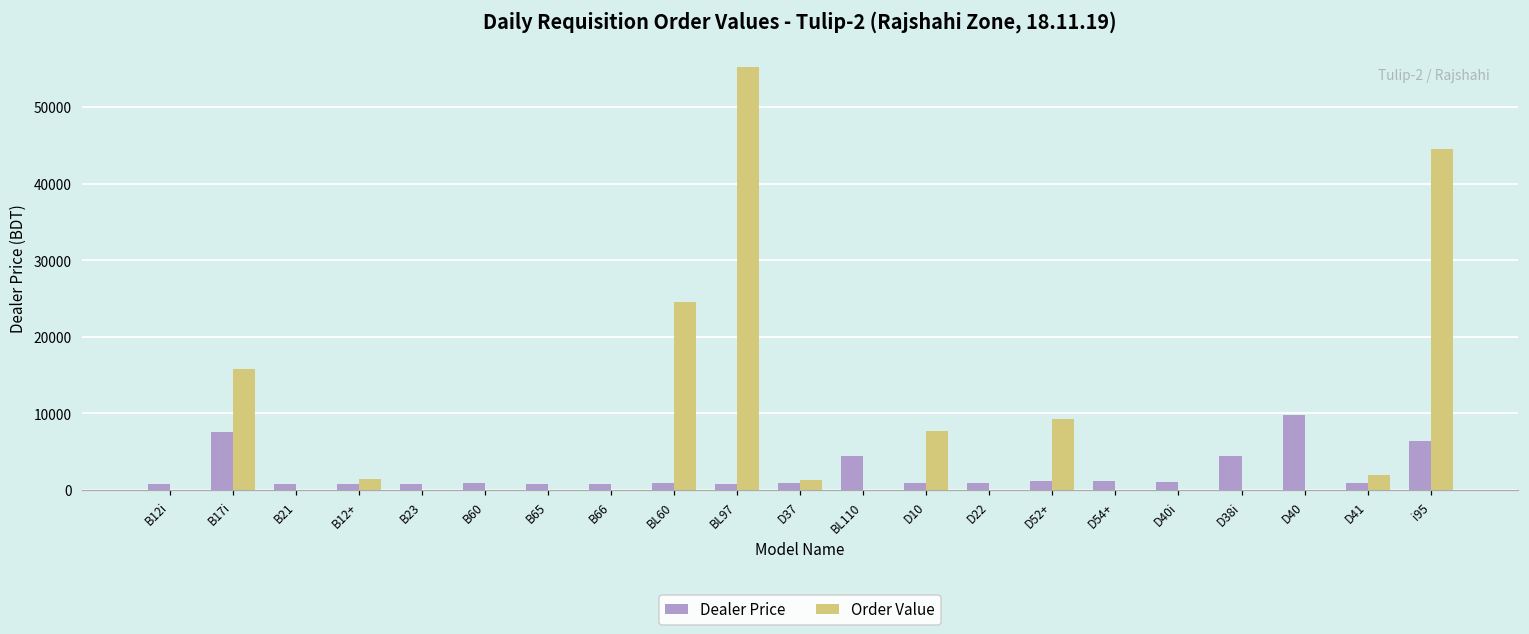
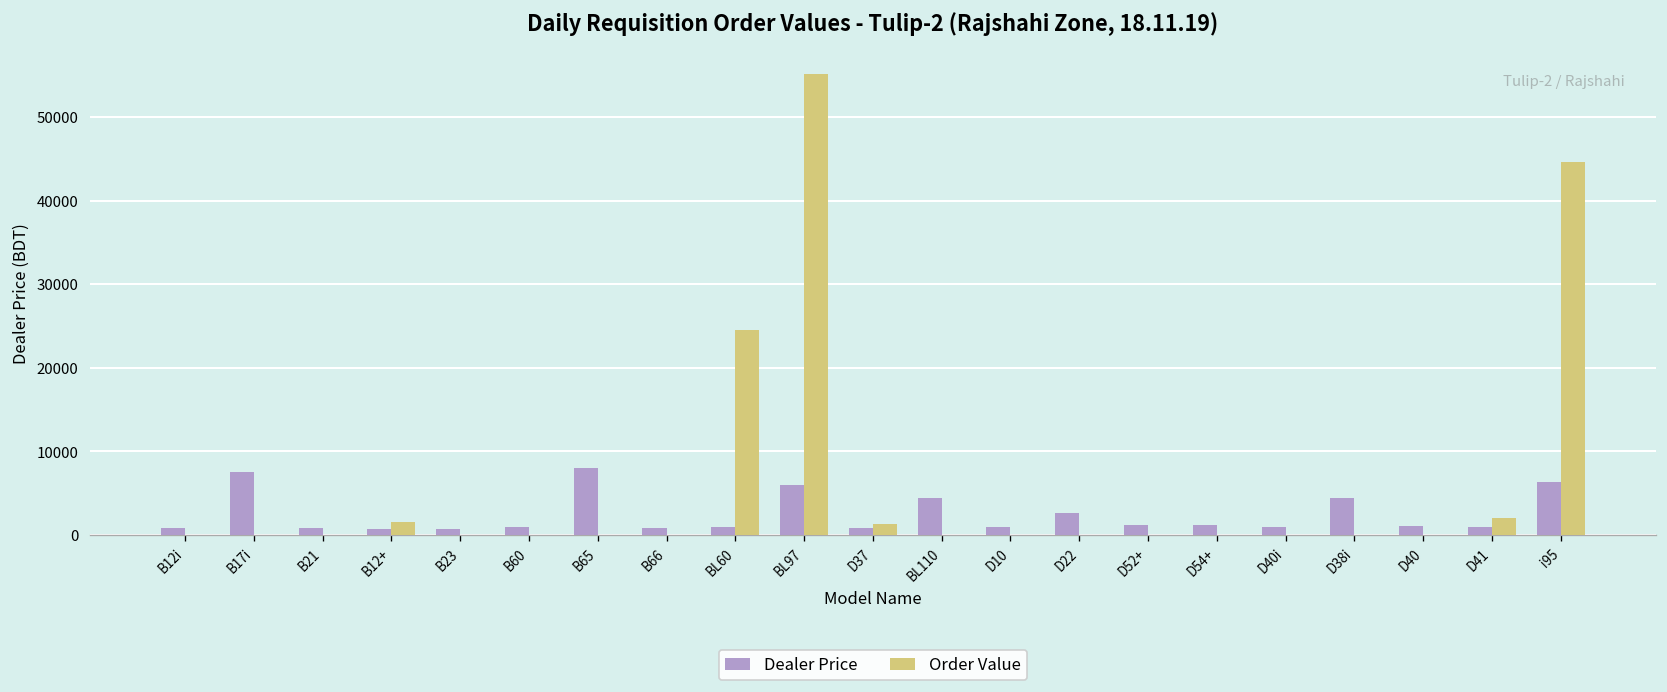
  {
    "Dealer Price": {
      "B12i": 1000,
      "B17i": 8000,
      "B21": 1000,
      "B12+": 1000,
      "B23": 1000,
      "B60": 1000,
-     "B65": 1000,
+     "B65": 8000,
      "B66": 1000,
      "BL60": 1000,
-     "BL97": 1000,
+     "BL97": 6000,
      "D37": 1000,
      "BL110": 4000,
      "D10": 1000,
-     "D22": 1000,
+     "D22": 3000,
      "D52+": 1000,
      "D54+": 1000,
      "D40i": 1000,
      "D38i": 4000,
-     "D40": 10000,
+     "D40": 1000,
      "D41": 1000,
      "i95": 6000
    },
    "Order Value": {
      "B12i": 0,
-     "B17i": 16000,
+     "B17i": 0,
      "B21": 0,
      "B12+": 2000,
      "B23": 0,
      "B60": 0,
      "B65": 0,
      "B66": 0,
      "BL60": 25000,
      "BL97": 55000,
      "D37": 1000,
      "BL110": 0,
-     "D10": 8000,
+     "D10": 0,
      "D22": 0,
-     "D52+": 9000,
+     "D52+": 0,
      "D54+": 0,
      "D40i": 0,
      "D38i": 0,
      "D40": 0,
      "D41": 2000,
      "i95": 45000
    }
  }
